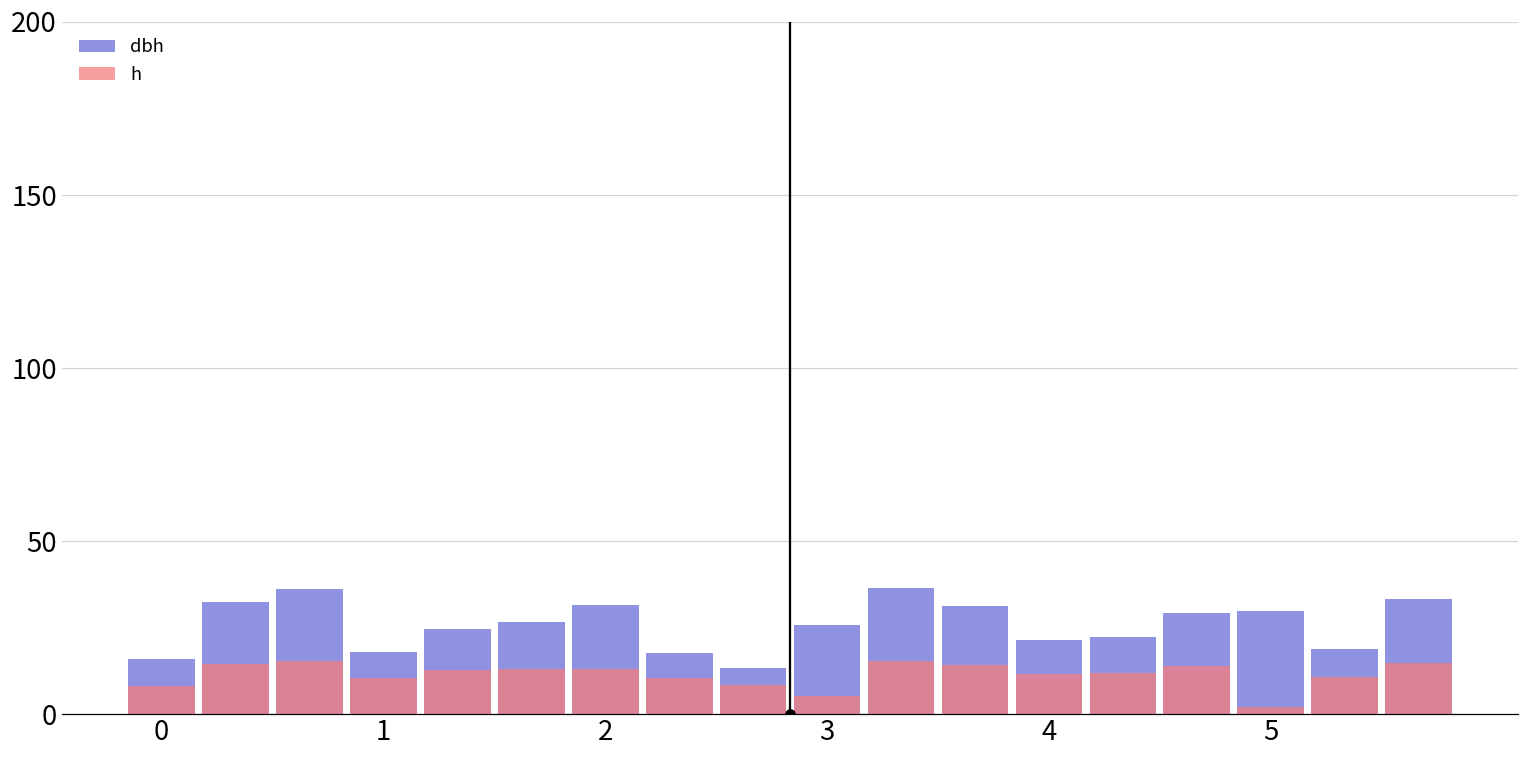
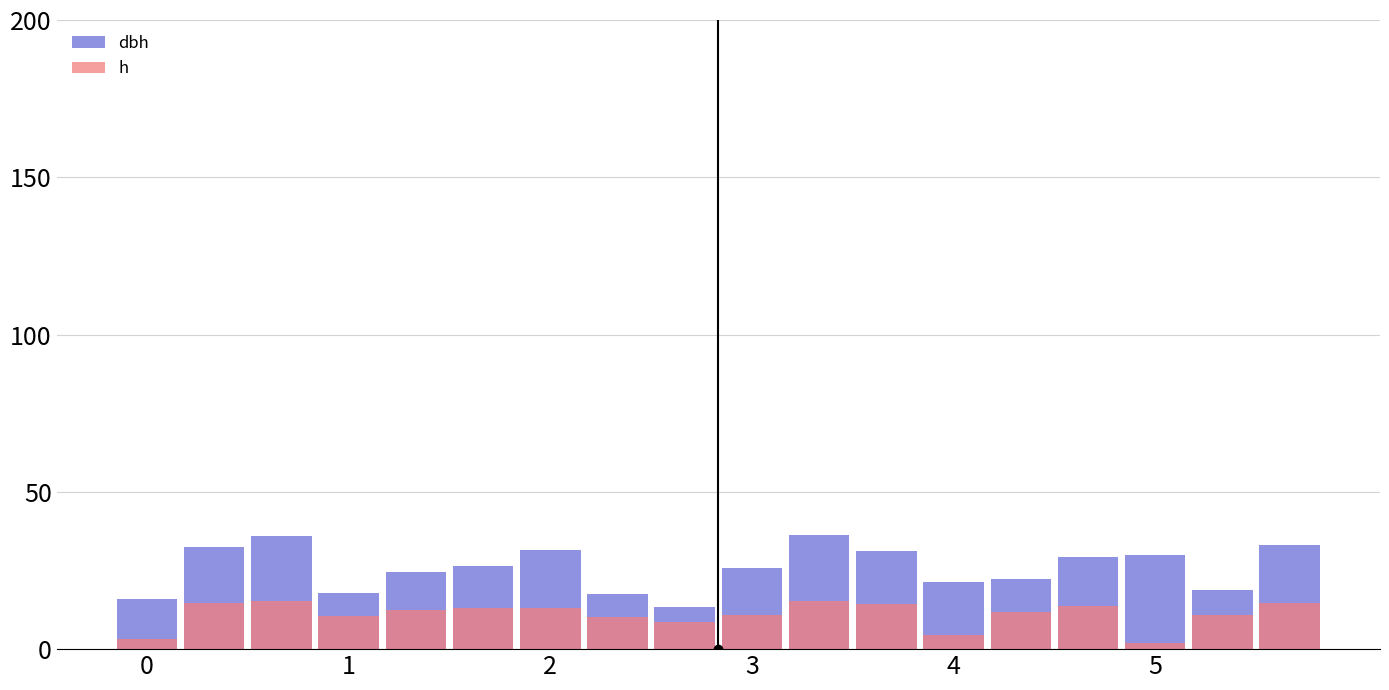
  {
    "dbh": {
      "0": 16,
      "1": 18,
      "2": 32,
      "3": 26,
      "4": 21,
      "5": 30
    },
    "h": {
-     "0": 8,
-     "3": 5,
-     "4": 12
+     "0": 3,
+     "3": 11,
+     "4": 5
    }
  }
